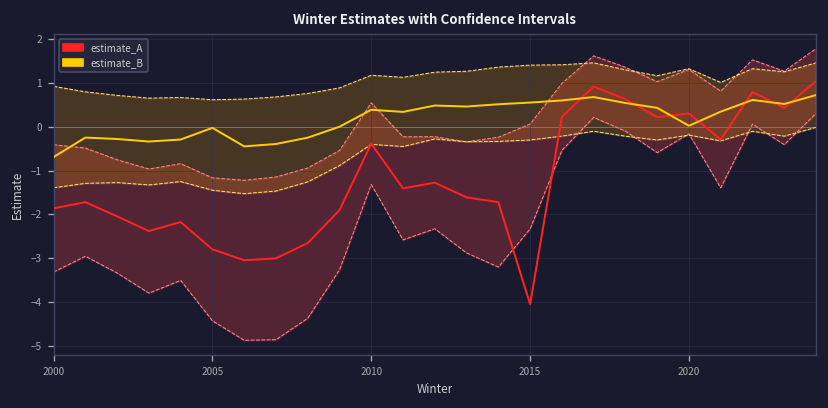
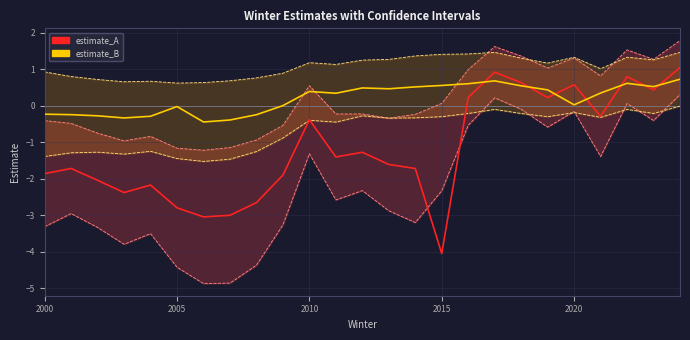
  {
    "estimate_A": {
      "2000": -1.9,
      "2005": -2.8,
      "2015": -4.1,
-     "2020": 0.3
+     "2020": 0.6
    },
    "estimate_B": {
-     "2000": -0.7,
+     "2000": -0.2,
      "2005": 0.0,
      "2010": 0.4,
      "2015": 0.6,
      "2020": 0.0
    }
  }
